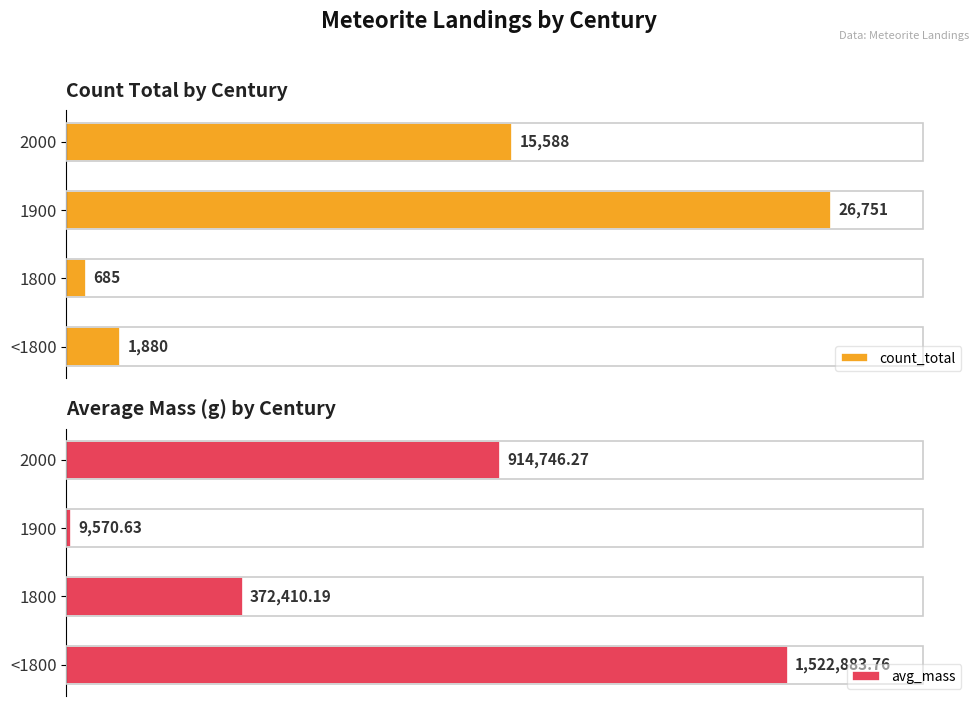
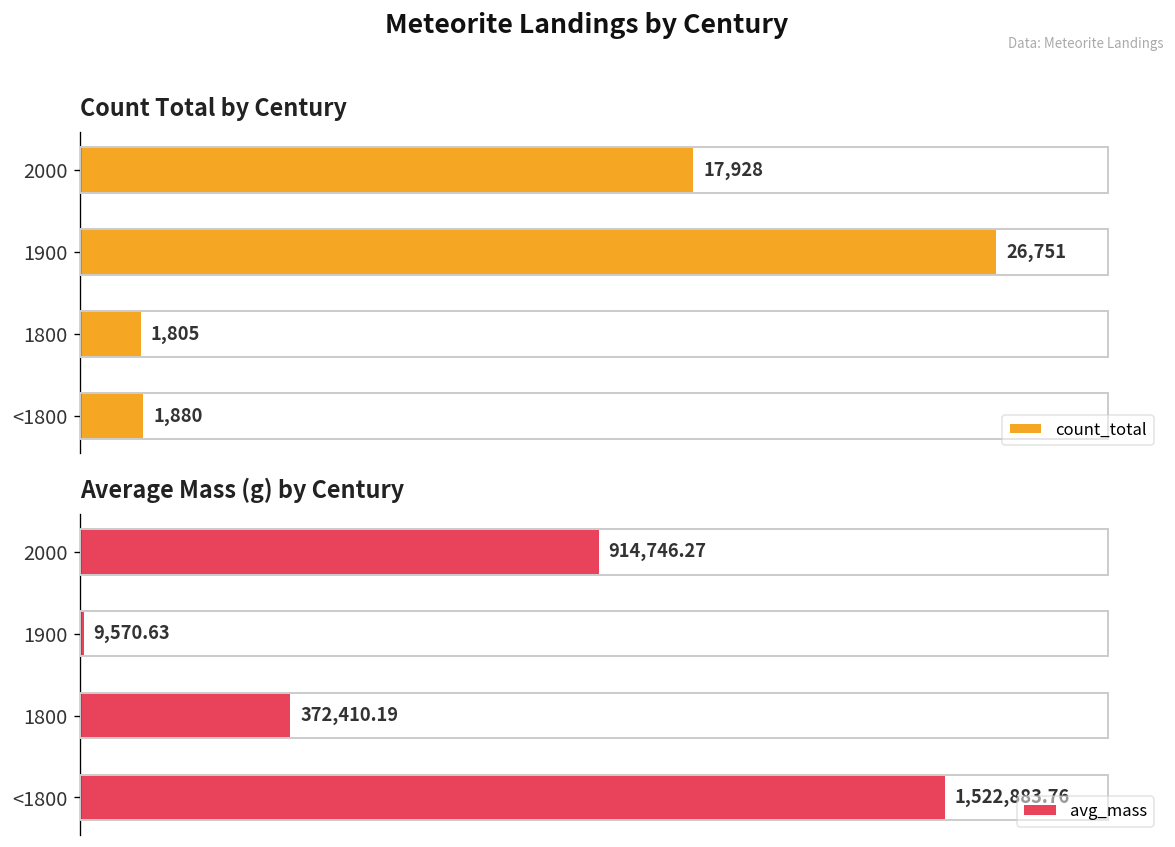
  {
    "Count Total by Century": {
-     "2000": "15,588",
+     "2000": "17,928",
      "1900": "26,751",
-     "1800": "685",
+     "1800": "1,805",
      "<1800": "1,880"
    },
    "Average Mass (g) by Century": {
      "2000": "914,746.27",
      "1900": "9,570.63",
      "1800": "372,410.19"
    }
  }
